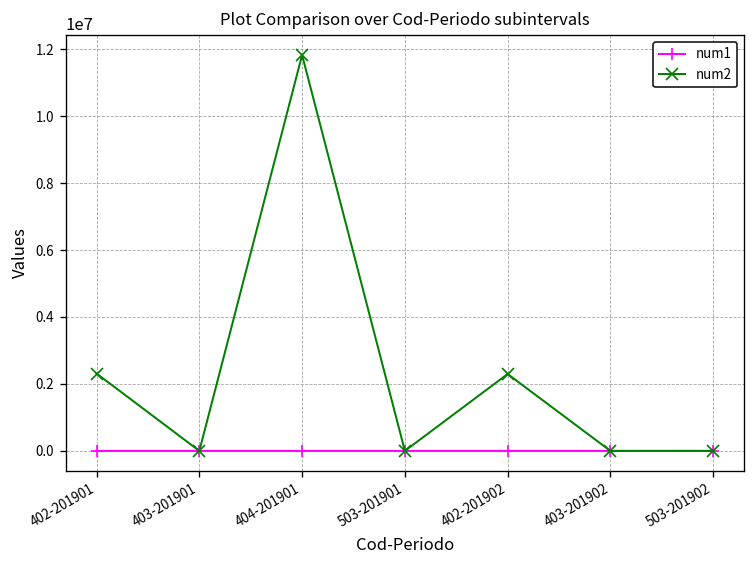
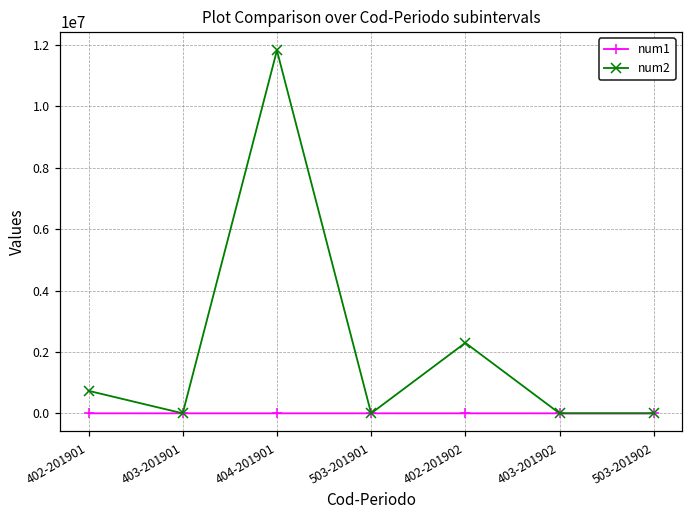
  {
    "num1": {
      "402-201901": 0,
      "404-201901": 0,
      "402-201902": 0
    },
    "num2": {
-     "402-201901": 2300000,
+     "402-201901": 700000,
      "404-201901": 11800000,
      "402-201902": 2300000
    }
  }
